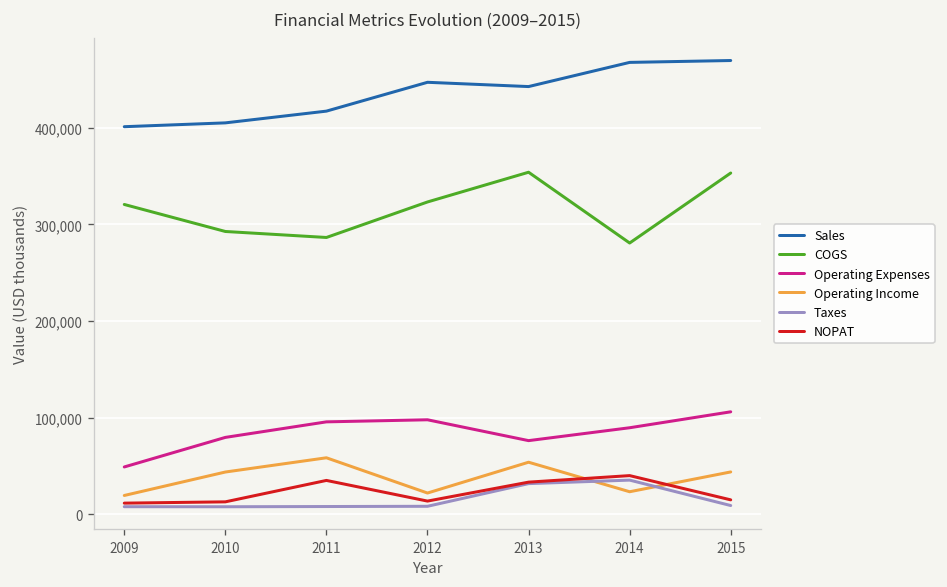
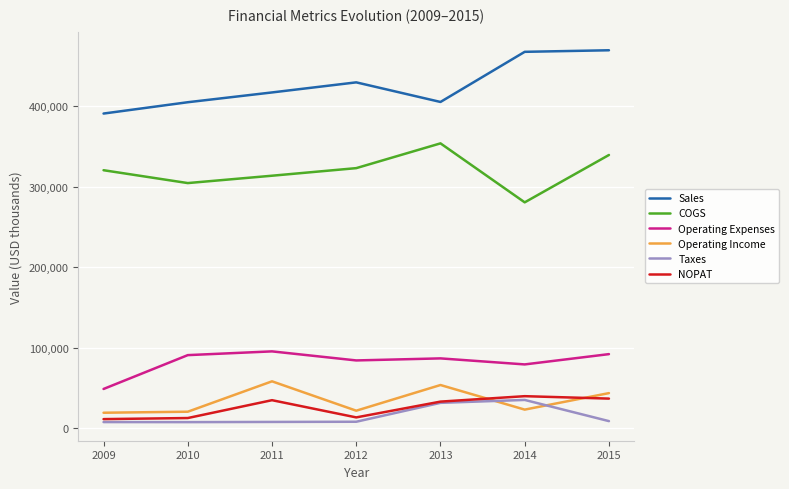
  {
    "Sales": {
-     "2009": "400,000",
+     "2009": "390,000",
      "2010": "410,000",
      "2011": "420,000",
-     "2012": "450,000",
-     "2013": "440,000",
+     "2012": "430,000",
+     "2013": "410,000",
      "2014": "470,000",
      "2015": "470,000"
    },
    "COGS": {
      "2009": "320,000",
-     "2010": "290,000",
-     "2011": "290,000",
+     "2010": "300,000",
+     "2011": "310,000",
      "2012": "320,000",
      "2013": "350,000",
      "2014": "280,000",
-     "2015": "350,000"
+     "2015": "340,000"
    },
    "Operating Expenses": {
      "2009": "50,000",
-     "2010": "80,000",
+     "2010": "90,000",
      "2011": "100,000",
-     "2012": "100,000",
-     "2013": "80,000",
-     "2014": "90,000",
-     "2015": "110,000"
+     "2012": "80,000",
+     "2013": "90,000",
+     "2014": "80,000",
+     "2015": "90,000"
    },
    "Operating Income": {
      "2009": "20,000",
-     "2010": "40,000",
+     "2010": "20,000",
      "2011": "60,000",
      "2012": "20,000",
      "2013": "50,000",
      "2014": "20,000",
      "2015": "40,000"
    },
    "Taxes": {
      "2009": "10,000",
      "2010": "10,000",
      "2011": "10,000",
      "2012": "10,000",
      "2014": "40,000",
      "2015": "10,000"
    },
    "NOPAT": {
      "2009": "10,000",
      "2010": "10,000",
      "2011": "40,000",
      "2012": "10,000",
      "2014": "40,000",
-     "2015": "10,000"
+     "2015": "40,000"
    }
  }
